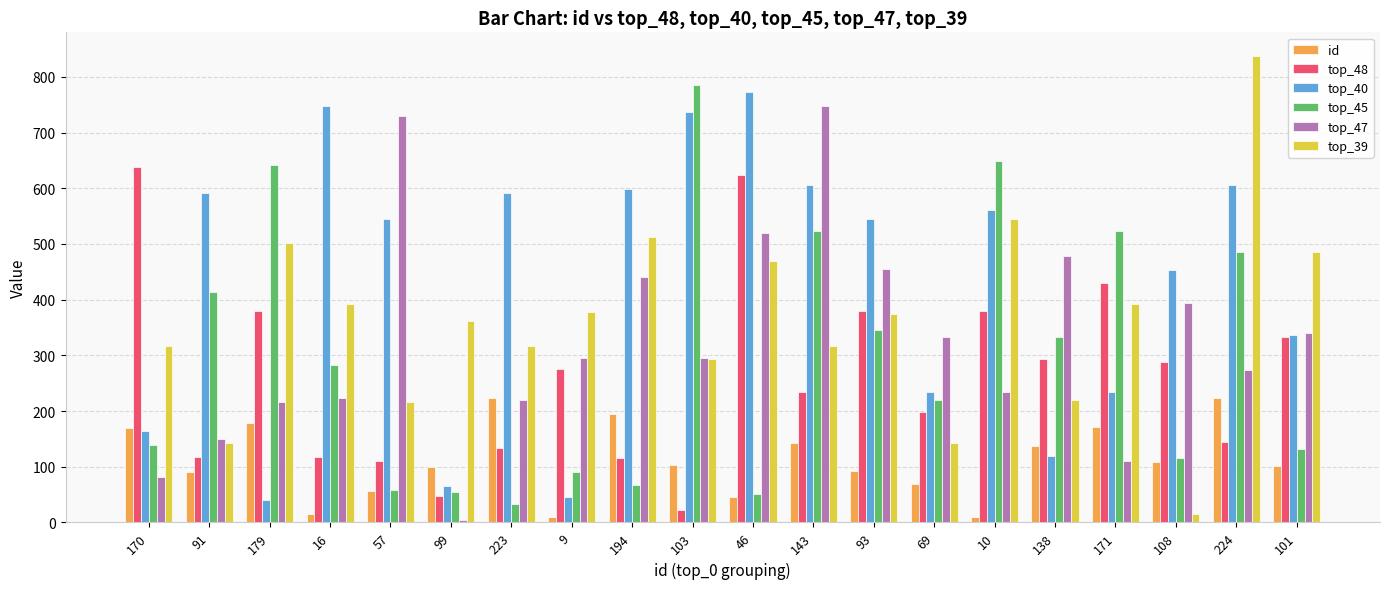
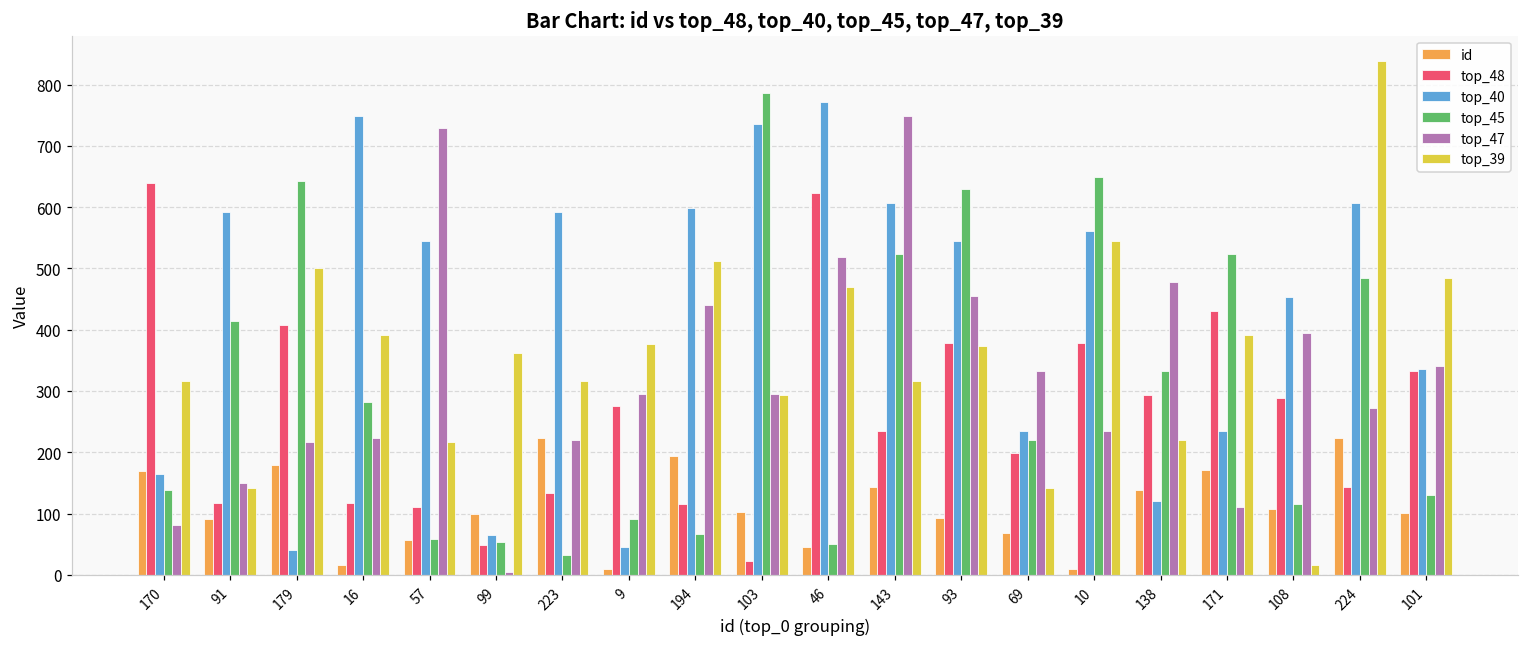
  {
    "top_48": {
      "170": 640,
      "91": 120,
-     "179": 380,
+     "179": 410,
      "16": 120,
      "57": 110,
      "99": 50,
      "223": 130,
      "9": 280,
      "194": 120,
      "103": 20,
      "46": 620,
      "143": 240,
      "93": 380,
      "69": 200,
      "10": 380,
      "138": 290,
      "171": 430,
      "108": 290,
      "224": 140,
      "101": 330
    },
    "top_40": {
      "170": 160,
      "91": 590,
      "179": 40,
      "16": 750,
      "57": 540,
      "99": 70,
      "223": 590,
      "9": 50,
      "194": 600,
      "103": 740,
      "46": 770,
      "143": 610,
      "93": 540,
      "69": 240,
      "10": 560,
      "138": 120,
      "171": 240,
      "108": 450,
      "224": 610,
      "101": 340
    },
    "top_45": {
      "170": 140,
      "91": 410,
      "179": 640,
      "16": 280,
      "57": 60,
      "99": 50,
      "223": 30,
      "9": 90,
      "194": 70,
      "103": 790,
      "46": 50,
      "143": 520,
-     "93": 350,
+     "93": 630,
      "69": 220,
      "10": 650,
      "138": 330,
      "171": 520,
      "108": 120,
      "224": 490,
      "101": 130
    },
    "top_47": {
      "170": 80,
      "91": 150,
      "179": 220,
      "16": 220,
      "57": 730,
      "223": 220,
      "9": 300,
      "194": 440,
      "103": 300,
      "46": 520,
      "143": 750,
      "93": 460,
      "69": 330,
      "10": 240,
      "138": 480,
      "171": 110,
      "108": 390,
      "224": 270,
      "101": 340
    }
  }
